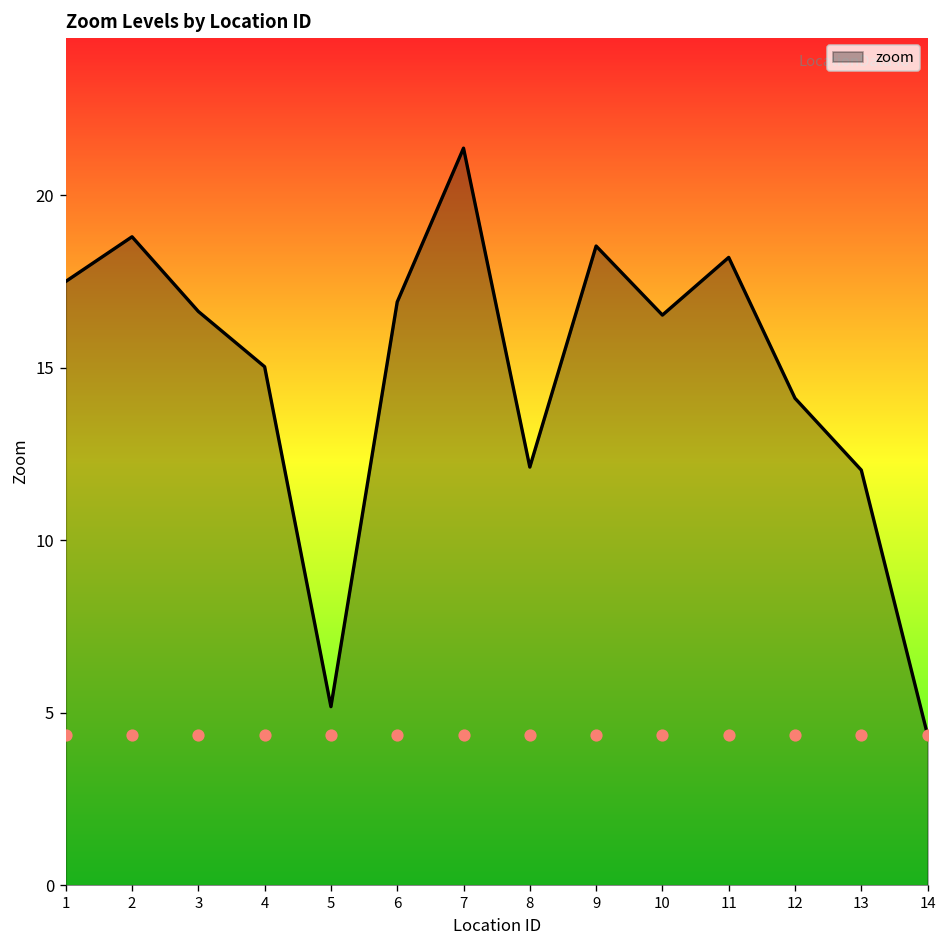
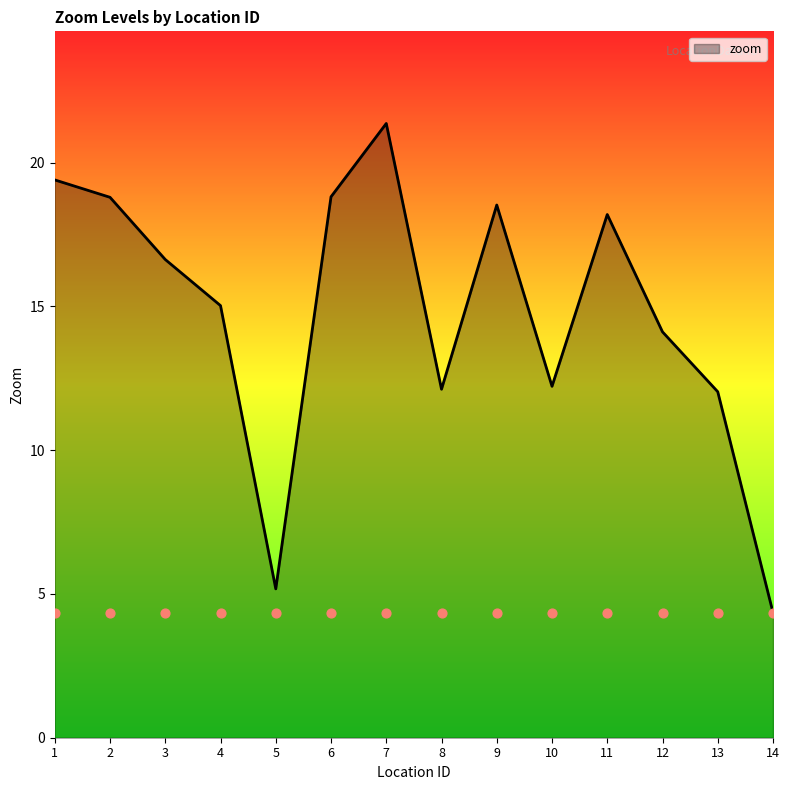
  {
    "zoom": {
-     "1": 17.5,
+     "1": 19.4,
      "2": 18.8,
      "3": 16.6,
      "4": 15.0,
      "5": 5.2,
-     "6": 16.9,
+     "6": 18.8,
      "7": 21.4,
      "8": 12.1,
      "9": 18.5,
-     "10": 16.5,
+     "10": 12.2,
      "11": 18.2,
      "12": 14.1,
      "13": 12.0
    }
  }
